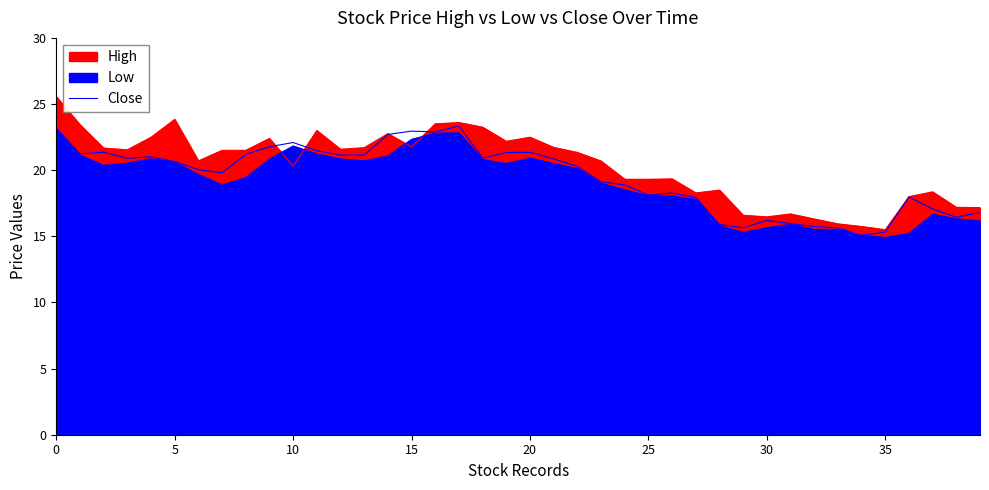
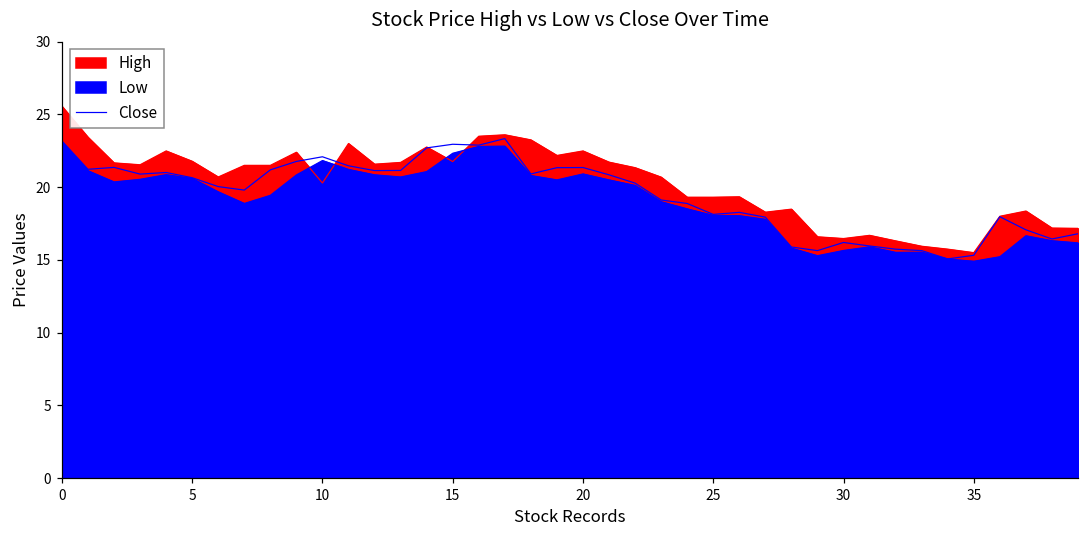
  {
    "High": {
      "0": 25.6,
-     "5": 23.8,
+     "5": 21.8,
      "10": 20.3,
      "15": 21.8,
      "20": 22.5,
      "25": 19.3,
      "30": 16.5
    }
  }
